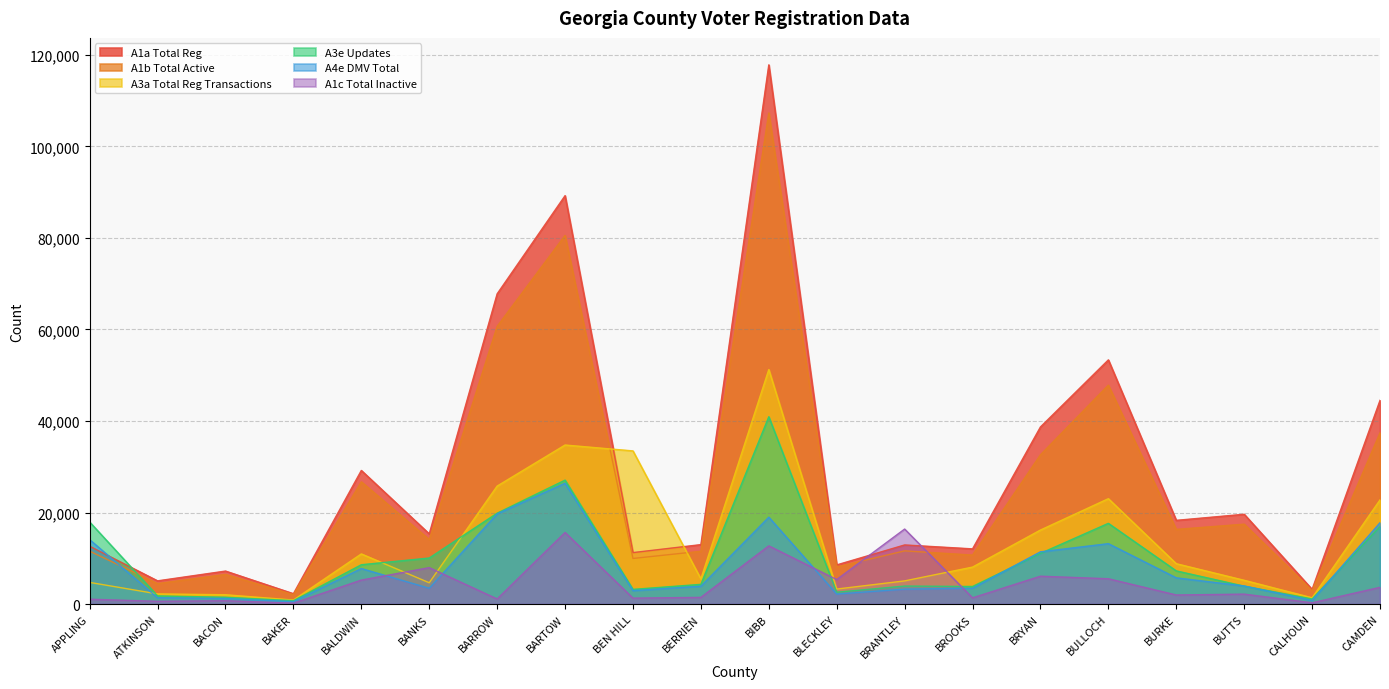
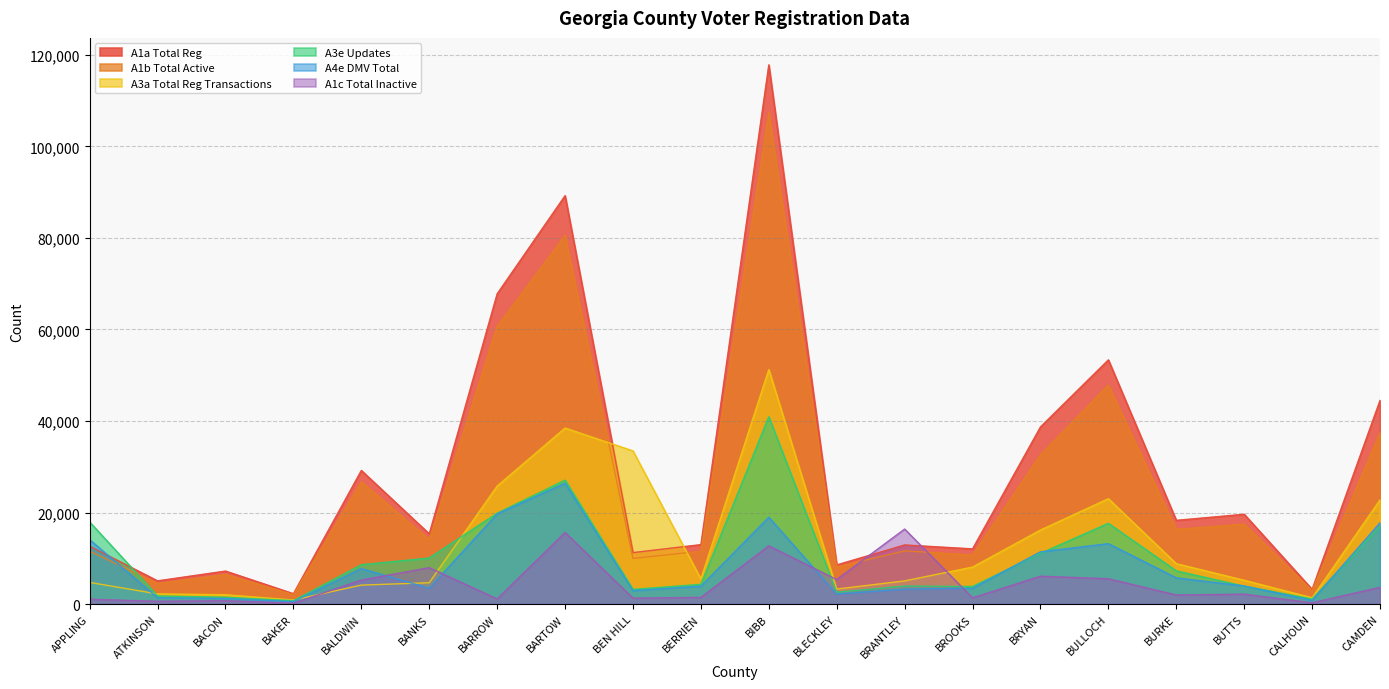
  {
    "A3a Total Reg Transactions": {
      "APPLING": "5,000",
      "BACON": "2,000",
-     "BALDWIN": "11,000",
+     "BALDWIN": "4,000",
      "BANKS": "5,000",
      "BARROW": "26,000",
-     "BARTOW": "35,000",
+     "BARTOW": "38,000",
      "BEN HILL": "33,000",
      "BERRIEN": "5,000",
      "BIBB": "51,000",
      "BLECKLEY": "3,000",
      "BRANTLEY": "5,000",
      "BROOKS": "8,000",
      "BRYAN": "16,000",
      "BULLOCH": "23,000",
      "BURKE": "9,000",
      "BUTTS": "5,000",
      "CAMDEN": "23,000"
    },
    "A3e Updates": {
      "APPLING": "18,000",
      "BALDWIN": "9,000",
      "BANKS": "10,000",
      "BARTOW": "27,000",
      "BIBB": "41,000",
      "BRANTLEY": "4,000",
      "BULLOCH": "18,000",
      "BURKE": "7,000",
      "CAMDEN": "17,000"
    },
    "A4e DMV Total": {
      "APPLING": "14,000",
      "BALDWIN": "8,000",
      "BANKS": "3,000",
      "BARTOW": "26,000",
      "BIBB": "19,000",
      "BRANTLEY": "3,000",
      "BULLOCH": "13,000",
      "BURKE": "6,000",
      "CAMDEN": "18,000"
    },
    "A1c Total Inactive": {
      "APPLING": "1,000",
      "ATKINSON": "1,000",
      "BALDWIN": "5,000",
      "BANKS": "8,000",
      "BARROW": "1,000",
      "BARTOW": "16,000",
      "BEN HILL": "1,000",
      "BERRIEN": "1,000",
      "BIBB": "13,000",
      "BLECKLEY": "5,000",
      "BRANTLEY": "16,000",
      "BROOKS": "1,000",
      "BRYAN": "6,000",
      "BULLOCH": "6,000",
      "BURKE": "2,000",
      "BUTTS": "2,000",
      "CAMDEN": "4,000"
    }
  }
